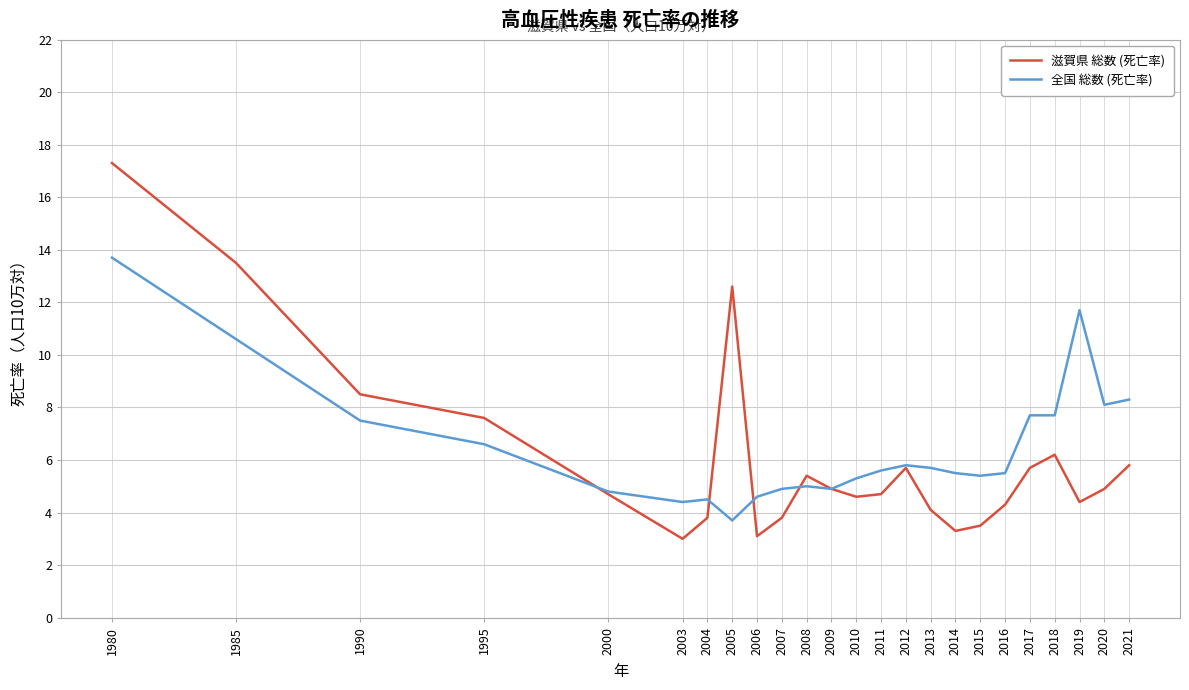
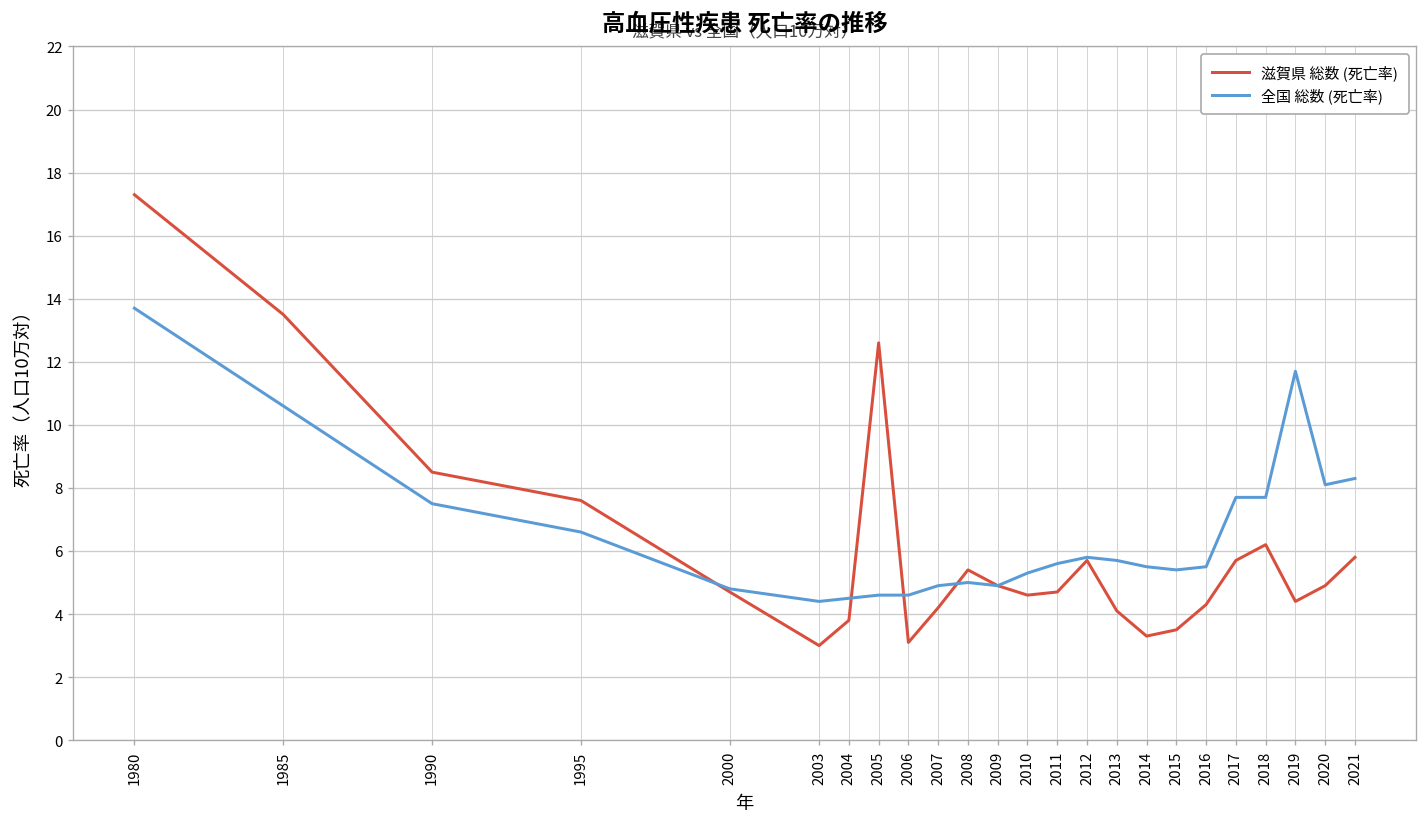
  {
    "滋賀県 総数 (死亡率)": {
      "1980": 17.3,
      "1985": 13.5,
      "1990": 8.5,
      "1995": 7.6,
      "2000": 4.7,
      "2003": 3.0,
      "2004": 3.8,
      "2005": 12.6,
      "2006": 3.1,
-     "2007": 3.8,
+     "2007": 4.2,
      "2008": 5.4,
      "2010": 4.6,
      "2011": 4.7,
      "2012": 5.7,
      "2013": 4.1,
      "2014": 3.3,
      "2015": 3.5,
      "2016": 4.3,
      "2017": 5.7,
      "2018": 6.2,
      "2019": 4.4,
      "2020": 4.9,
      "2021": 5.8
    },
    "全国 総数 (死亡率)": {
      "1980": 13.7,
      "1985": 10.6,
      "1990": 7.5,
      "1995": 6.6,
      "2000": 4.8,
      "2003": 4.4,
      "2004": 4.5,
-     "2005": 3.7,
+     "2005": 4.6,
      "2006": 4.6,
      "2007": 4.9,
      "2008": 5.0,
      "2010": 5.3,
      "2011": 5.6,
      "2012": 5.8,
      "2013": 5.7,
      "2014": 5.5,
      "2015": 5.4,
      "2016": 5.5,
      "2017": 7.7,
      "2018": 7.7,
      "2019": 11.7,
      "2020": 8.1,
      "2021": 8.3
    }
  }
